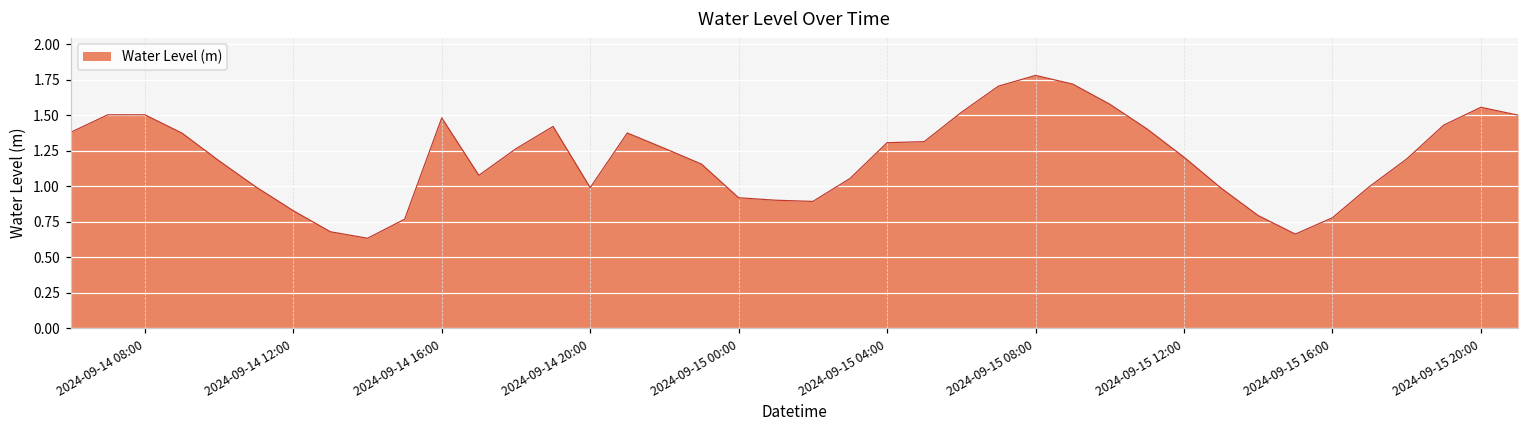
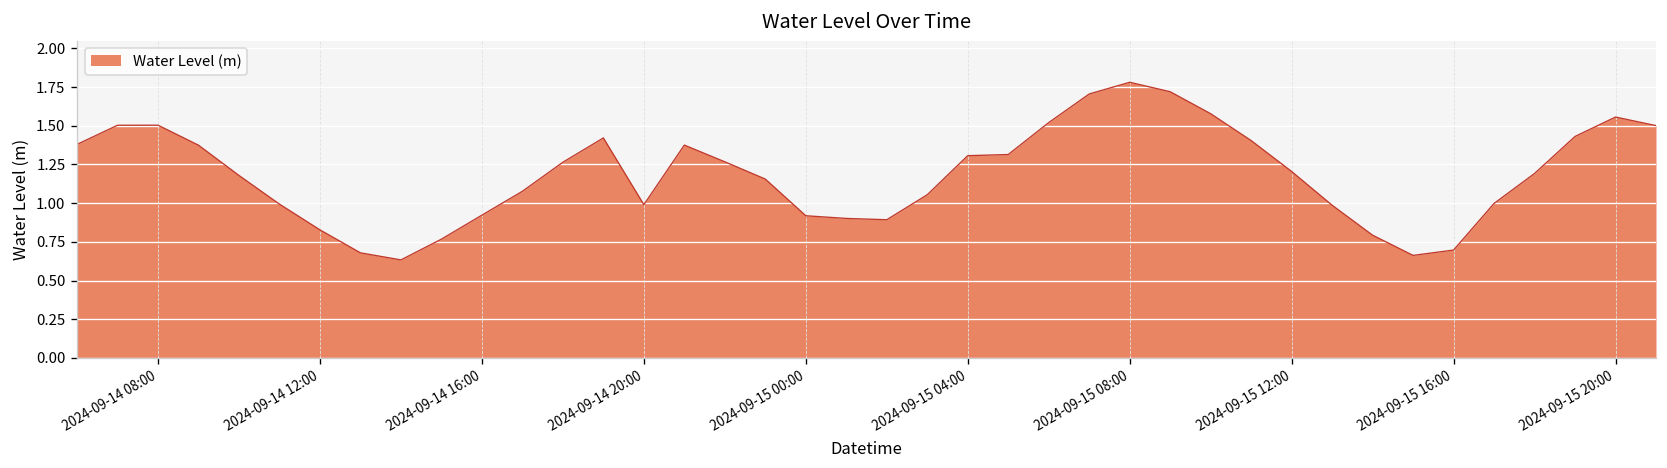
  {
    "2024-09-14 08:00": 1.50,
    "2024-09-14 12:00": 0.83,
-   "2024-09-14 16:00": 1.48,
+   "2024-09-14 16:00": 0.92,
    "2024-09-14 20:00": 0.99,
    "2024-09-15 00:00": 0.92,
    "2024-09-15 04:00": 1.31,
    "2024-09-15 08:00": 1.78,
    "2024-09-15 12:00": 1.20,
-   "2024-09-15 16:00": 0.78,
+   "2024-09-15 16:00": 0.70,
    "2024-09-15 20:00": 1.56
  }
